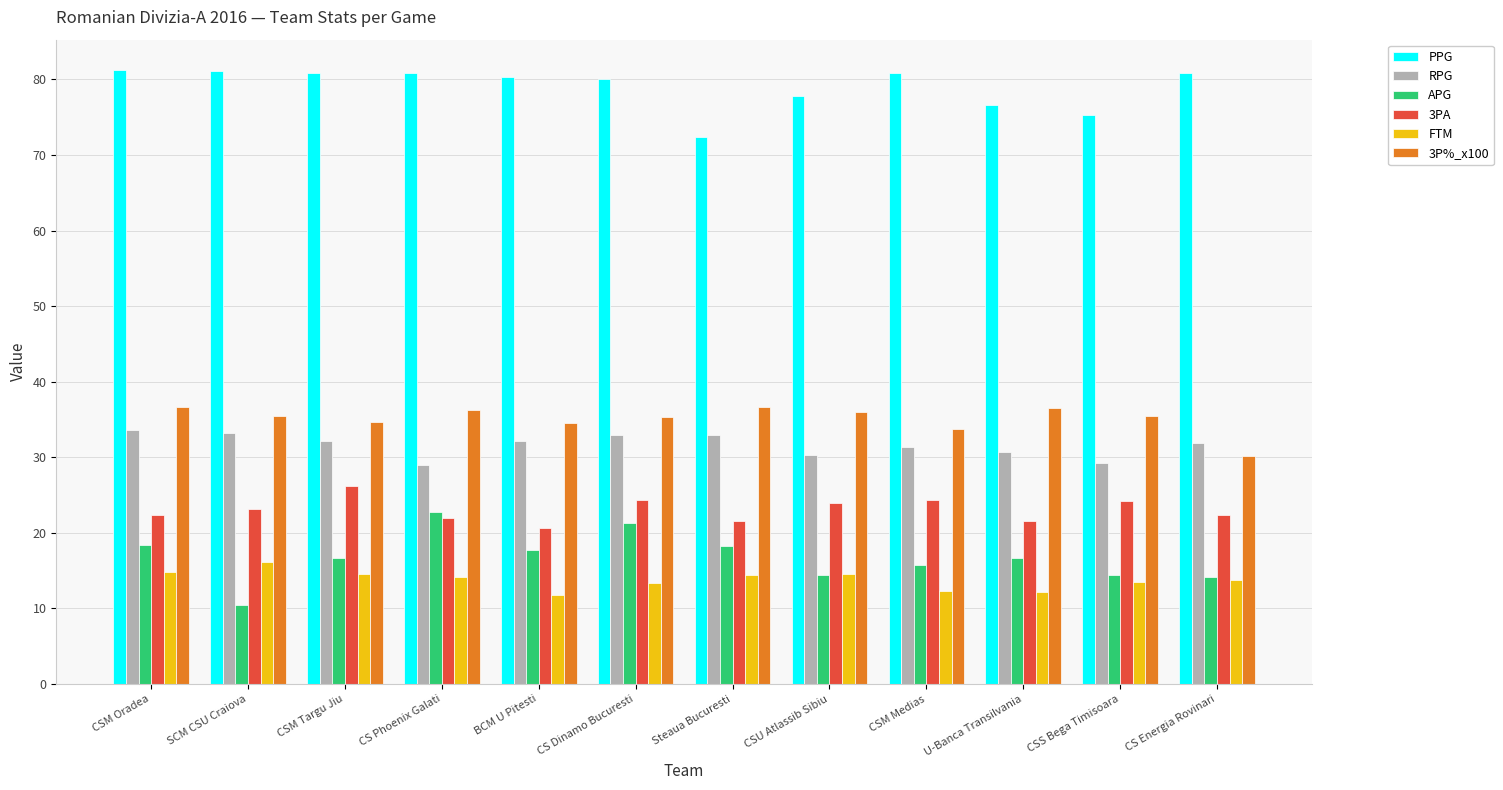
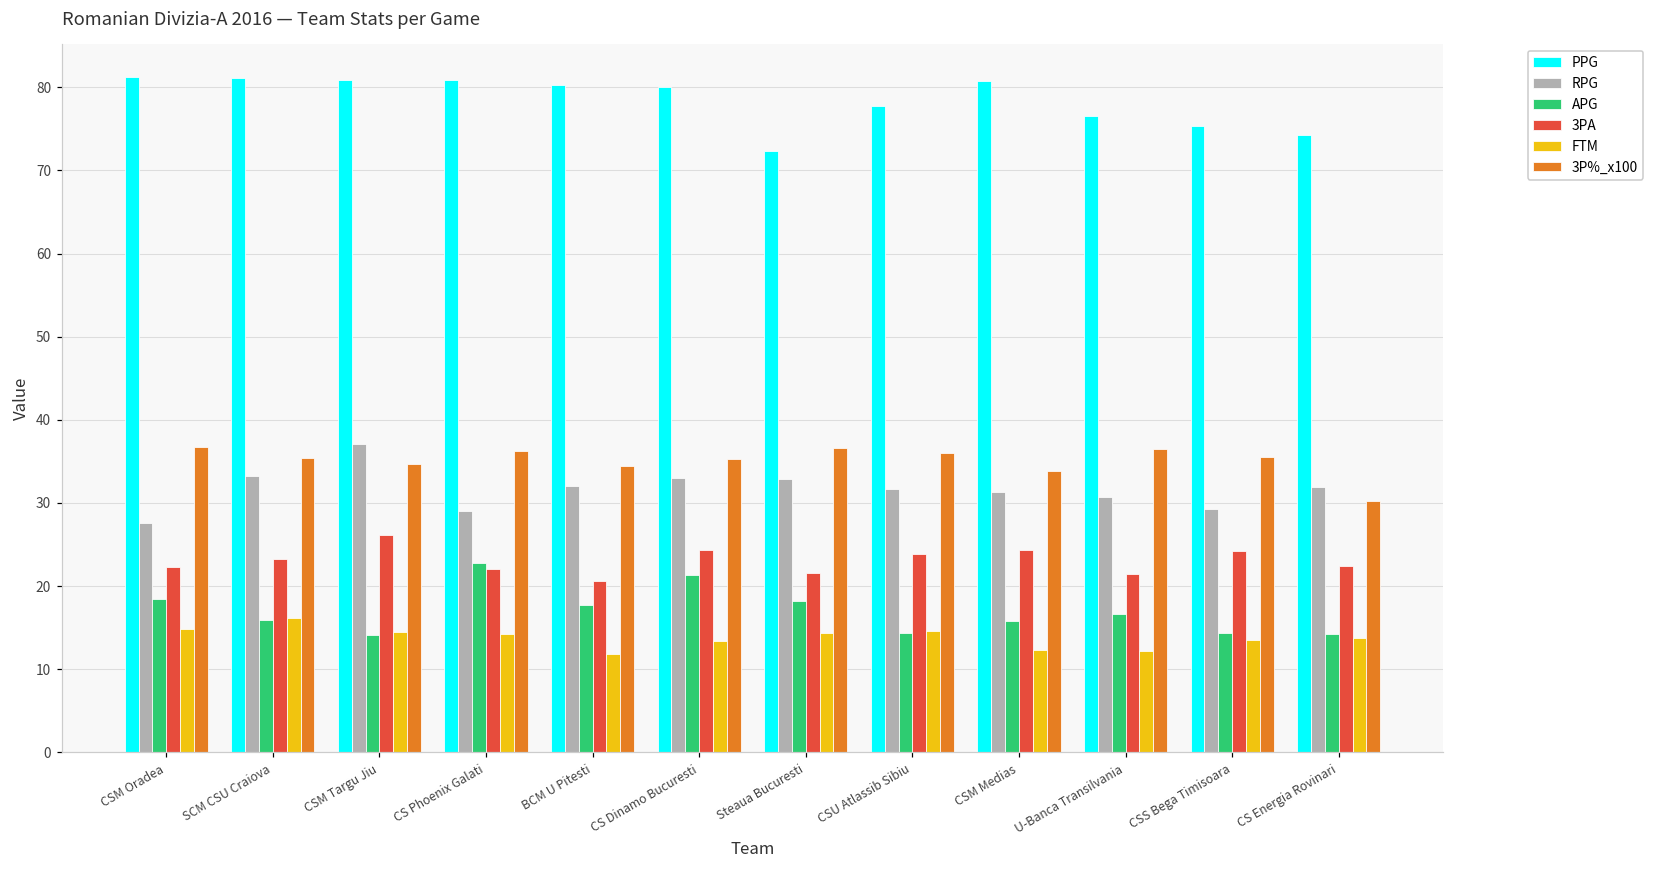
  {
    "PPG": {
      "CSM Oradea": 81,
      "SCM CSU Craiova": 81,
      "CSM Targu Jiu": 81,
      "CS Phoenix Galati": 81,
      "BCM U Pitesti": 80,
      "CS Dinamo Bucuresti": 80,
      "Steaua Bucuresti": 72,
      "CSU Atlassib Sibiu": 78,
      "CSM Medias": 81,
      "U-Banca Transilvania": 77,
      "CSS Bega Timisoara": 75,
-     "CS Energia Rovinari": 81
+     "CS Energia Rovinari": 74
    },
    "RPG": {
-     "CSM Oradea": 34,
+     "CSM Oradea": 28,
      "SCM CSU Craiova": 33,
-     "CSM Targu Jiu": 32,
+     "CSM Targu Jiu": 37,
      "CS Phoenix Galati": 29,
      "BCM U Pitesti": 32,
      "CS Dinamo Bucuresti": 33,
      "Steaua Bucuresti": 33,
-     "CSU Atlassib Sibiu": 30,
+     "CSU Atlassib Sibiu": 32,
      "CSM Medias": 31,
      "U-Banca Transilvania": 31,
      "CSS Bega Timisoara": 29,
      "CS Energia Rovinari": 32
    },
    "APG": {
      "CSM Oradea": 18,
-     "SCM CSU Craiova": 10,
-     "CSM Targu Jiu": 17,
+     "SCM CSU Craiova": 16,
+     "CSM Targu Jiu": 14,
      "CS Phoenix Galati": 23,
      "BCM U Pitesti": 18,
      "CS Dinamo Bucuresti": 21,
      "Steaua Bucuresti": 18,
      "CSU Atlassib Sibiu": 14,
      "CSM Medias": 16,
      "U-Banca Transilvania": 17,
      "CSS Bega Timisoara": 14,
      "CS Energia Rovinari": 14
    },
    "FTM": {
      "CSM Oradea": 15,
      "SCM CSU Craiova": 16,
      "CSM Targu Jiu": 15,
      "CS Phoenix Galati": 14,
      "BCM U Pitesti": 12,
      "CS Dinamo Bucuresti": 13,
      "Steaua Bucuresti": 14,
      "CSU Atlassib Sibiu": 15,
      "CSM Medias": 12,
      "U-Banca Transilvania": 12,
      "CSS Bega Timisoara": 14,
      "CS Energia Rovinari": 14
    }
  }
